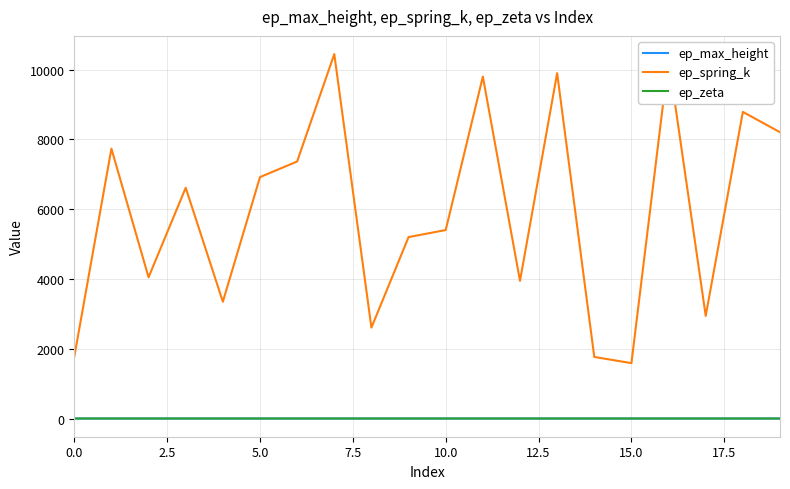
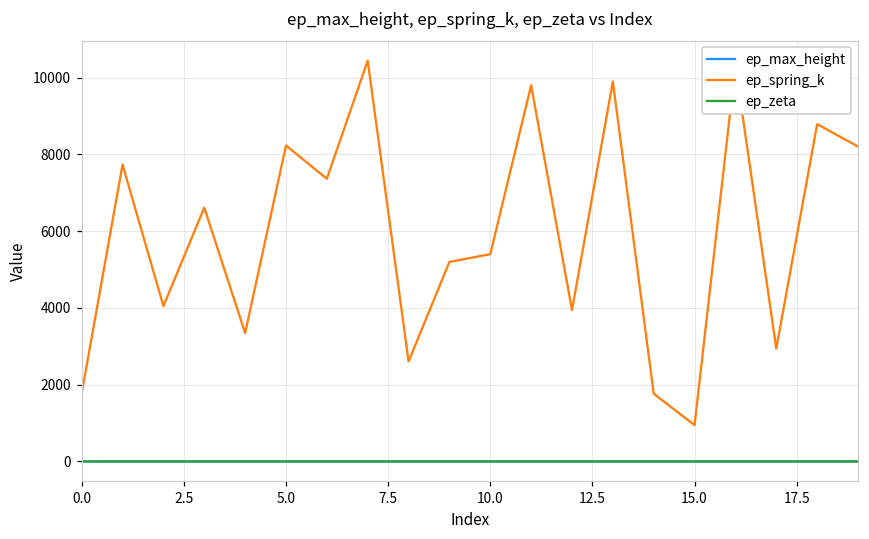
  {
    "ep_zeta": {
      "0.0": 0,
      "5.0": 0,
      "10.0": 0,
      "15.0": 0
    },
    "ep_spring_k": {
      "0.0": 1800,
-     "5.0": 6900,
+     "5.0": 8200,
      "10.0": 5400,
-     "15.0": 1600
+     "15.0": 900
    }
  }
